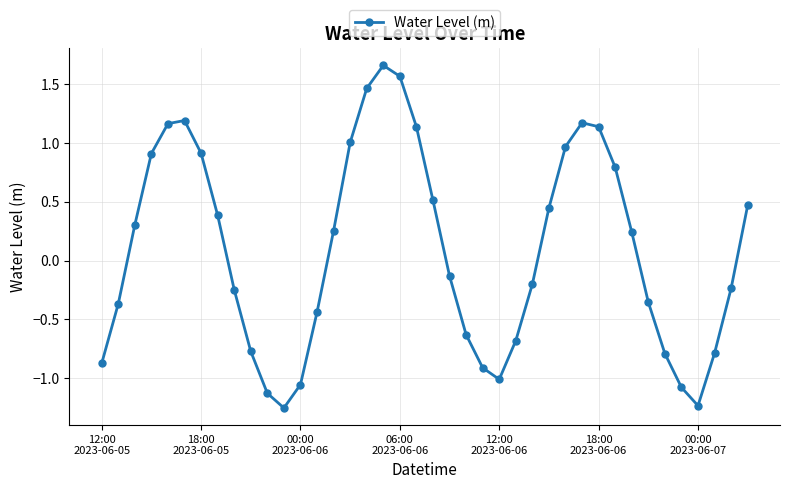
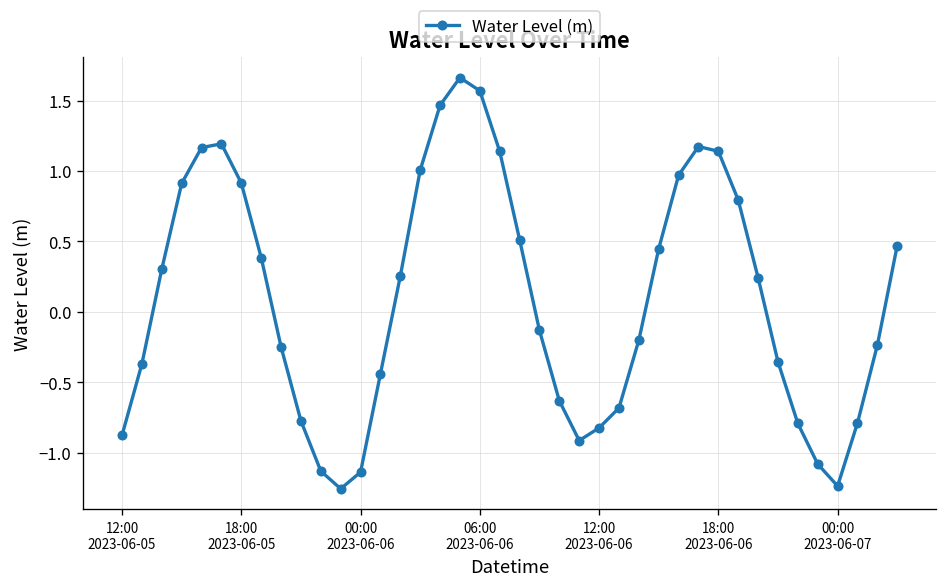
  {
    "12:00 2023-06-05": -0.88,
    "18:00 2023-06-05": 0.91,
-   "00:00 2023-06-06": -1.06,
+   "00:00 2023-06-06": -1.14,
    "06:00 2023-06-06": 1.57,
-   "12:00 2023-06-06": -1.01,
+   "12:00 2023-06-06": -0.82,
    "18:00 2023-06-06": 1.14,
    "00:00 2023-06-07": -1.24
  }
